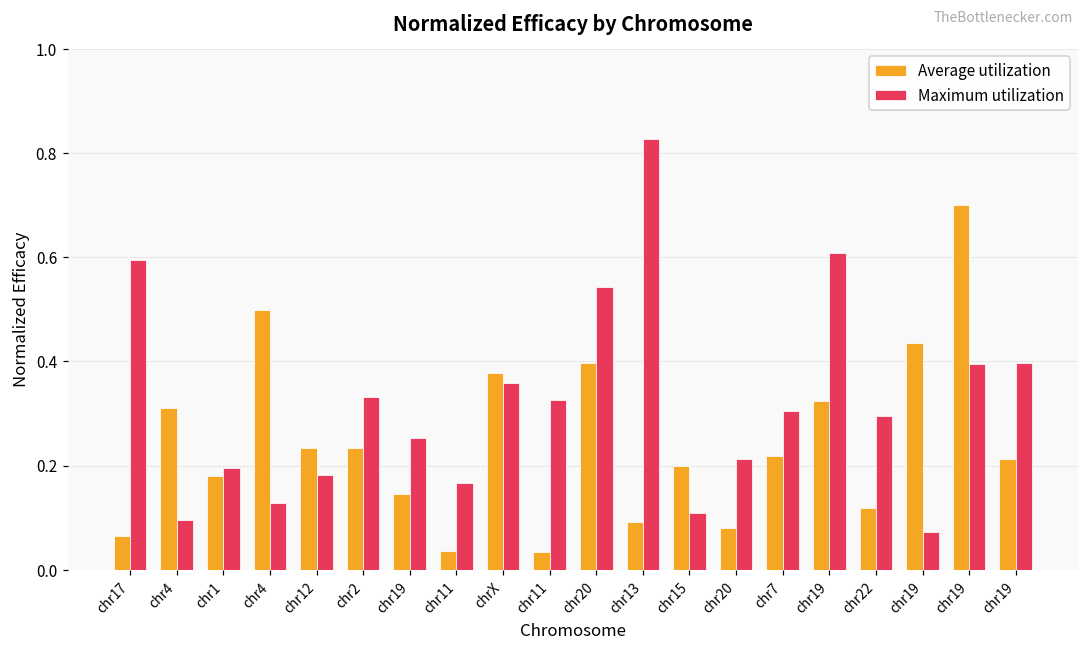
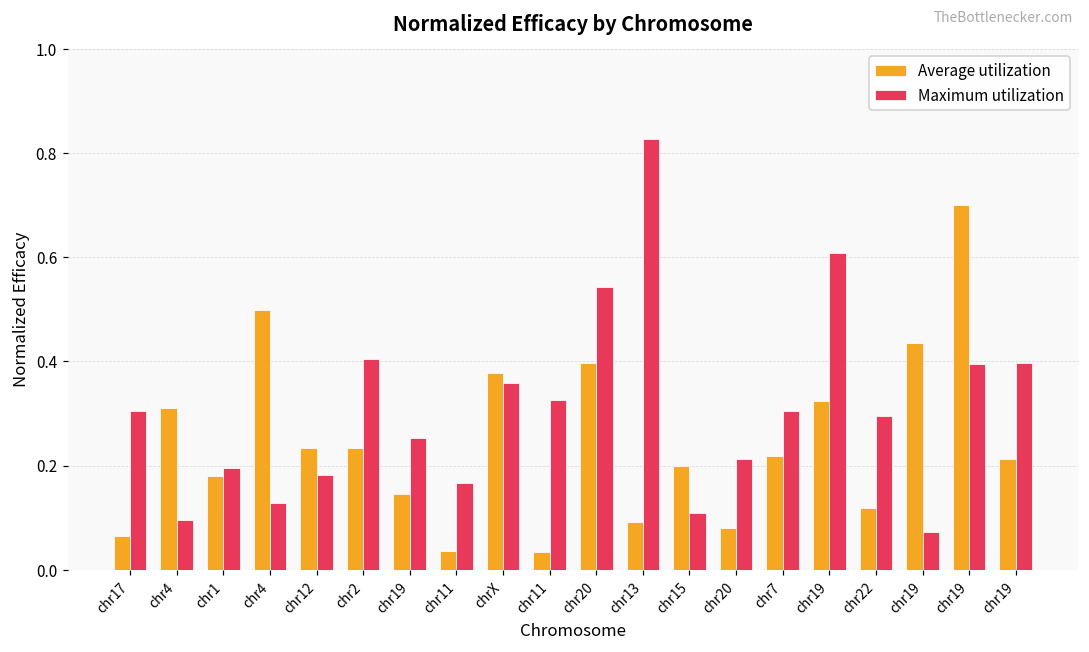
  {
    "Average utilization": {
      "chr17": 0.06,
      "chr1": 0.18,
      "chr12": 0.23,
      "chr2": 0.23,
      "chrX": 0.38,
      "chr13": 0.09,
      "chr15": 0.20,
      "chr7": 0.22,
      "chr22": 0.12
    },
    "Maximum utilization": {
-     "chr17": 0.60,
+     "chr17": 0.30,
      "chr1": 0.20,
      "chr12": 0.18,
-     "chr2": 0.33,
+     "chr2": 0.40,
      "chrX": 0.36,
      "chr13": 0.83,
      "chr15": 0.11,
      "chr7": 0.30,
      "chr22": 0.30
    }
  }
